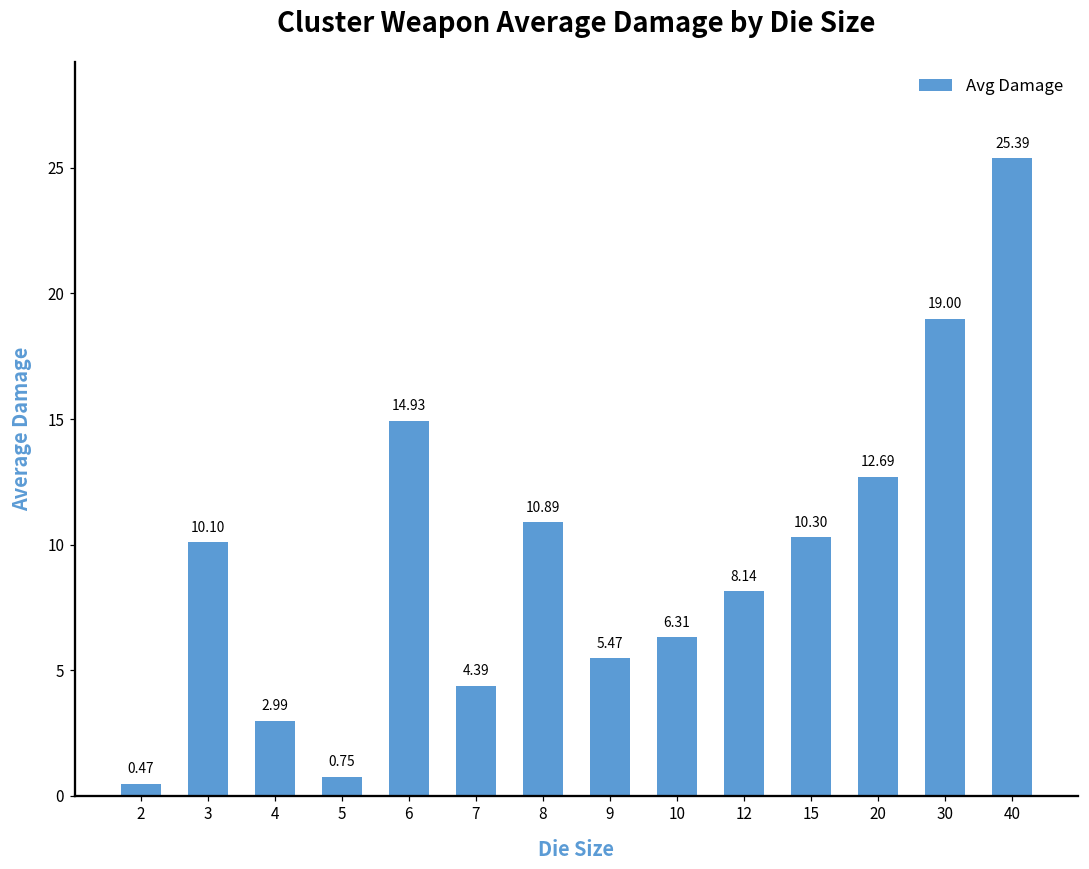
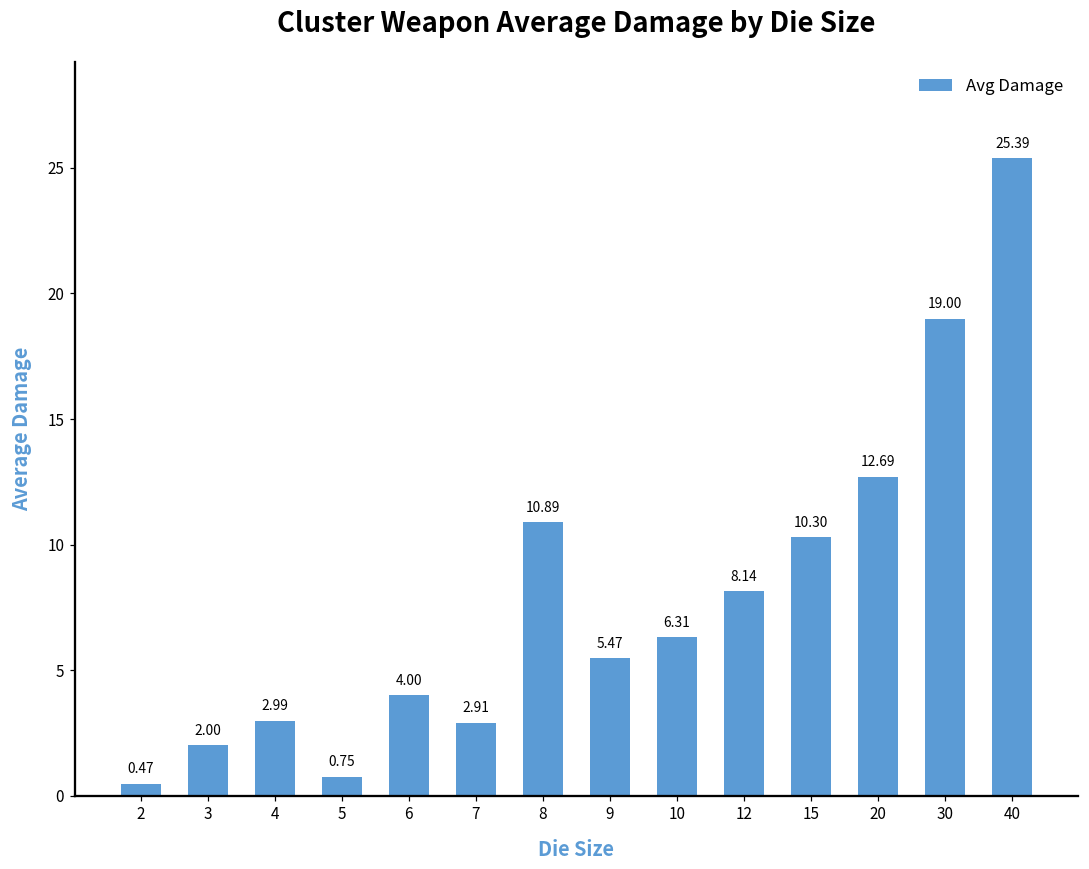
  {
    "2": 0.47,
-   "3": 10.10,
+   "3": 2.00,
    "4": 2.99,
    "5": 0.75,
-   "6": 14.93,
-   "7": 4.39,
+   "6": 4.00,
+   "7": 2.91,
    "8": 10.89,
    "9": 5.47,
    "10": 6.31,
    "12": 8.14,
    "15": 10.30,
    "20": 12.69,
    "30": 19.00,
    "40": 25.39
  }
